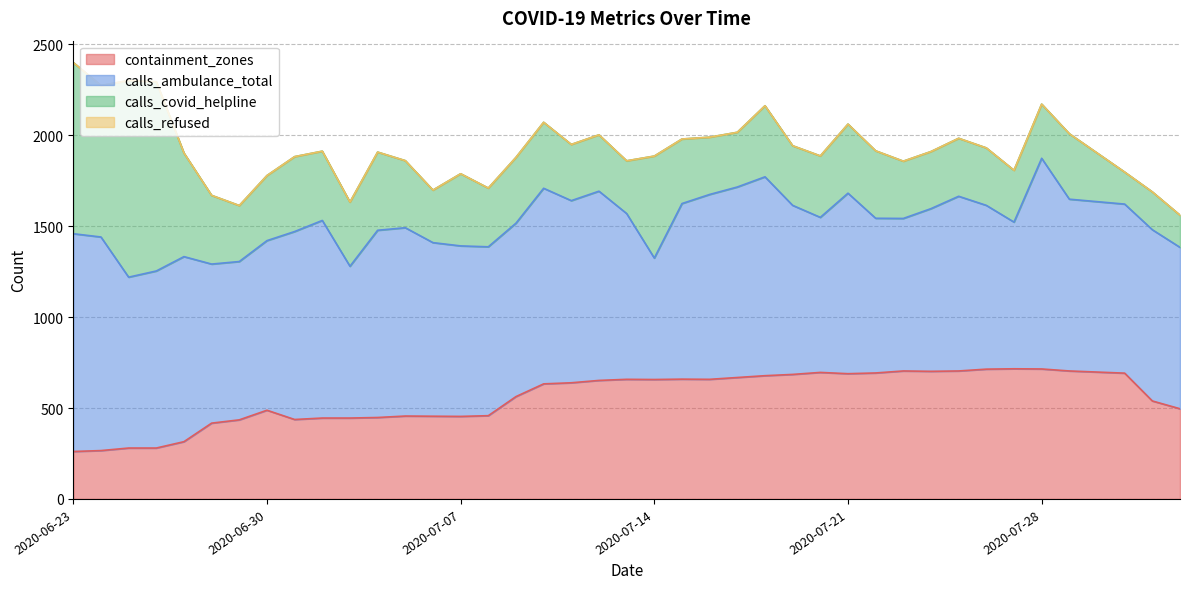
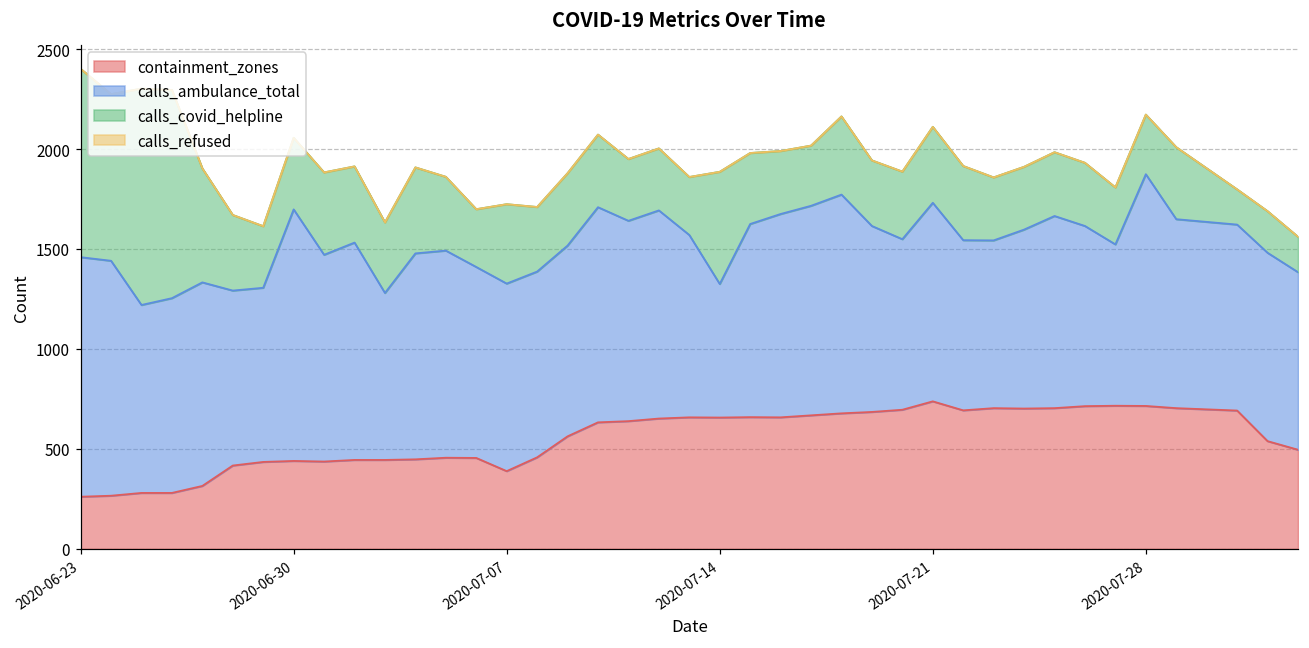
  {
    "containment_zones": {
      "2020-06-23": 260,
-     "2020-06-30": 490,
-     "2020-07-07": 450,
+     "2020-06-30": 440,
+     "2020-07-07": 390,
      "2020-07-14": 660,
-     "2020-07-21": 690,
+     "2020-07-21": 740,
      "2020-07-28": 720
    },
    "calls_ambulance_total": {
      "2020-06-23": 1200,
-     "2020-06-30": 930,
+     "2020-06-30": 1260,
      "2020-07-07": 940,
      "2020-07-14": 670,
      "2020-07-21": 990,
      "2020-07-28": 1160
    }
  }
